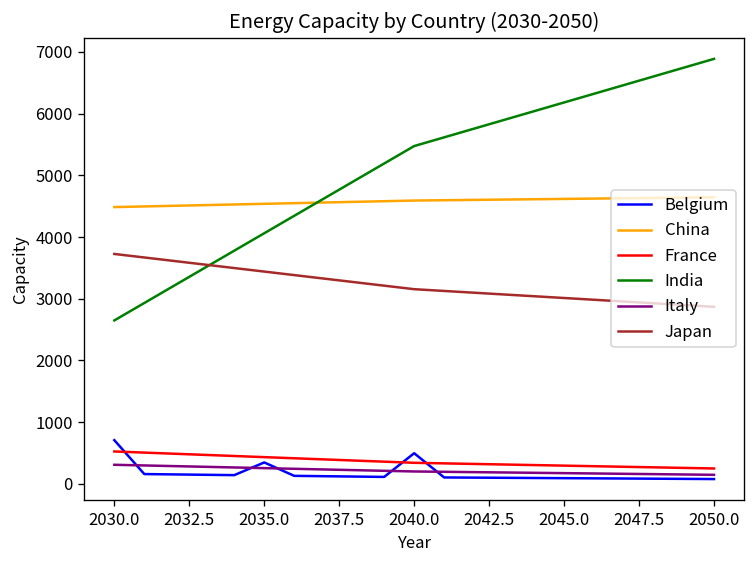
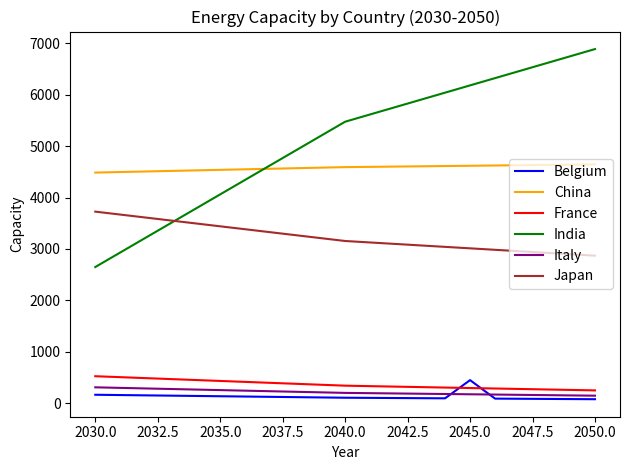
  {
    "Belgium": {
-     "2030.0": 700,
-     "2035.0": 300,
-     "2040.0": 500,
-     "2045.0": 100,
+     "2030.0": 200,
+     "2035.0": 100,
+     "2040.0": 100,
+     "2045.0": 400,
      "2050.0": 100
    },
    "China": {
      "2030.0": 4500,
      "2035.0": 4500,
      "2040.0": 4600,
      "2045.0": 4600
    },
    "France": {
      "2030.0": 500,
      "2035.0": 400,
      "2040.0": 300,
      "2045.0": 300,
      "2050.0": 300
    },
    "India": {
      "2030.0": 2600,
      "2035.0": 4100,
      "2040.0": 5500,
      "2045.0": 6200,
      "2050.0": 6900
    },
    "Italy": {
      "2030.0": 300,
      "2035.0": 300,
      "2040.0": 200,
      "2045.0": 200,
      "2050.0": 100
    },
    "Japan": {
      "2030.0": 3700,
      "2035.0": 3400,
      "2040.0": 3200,
      "2045.0": 3000
    }
  }
